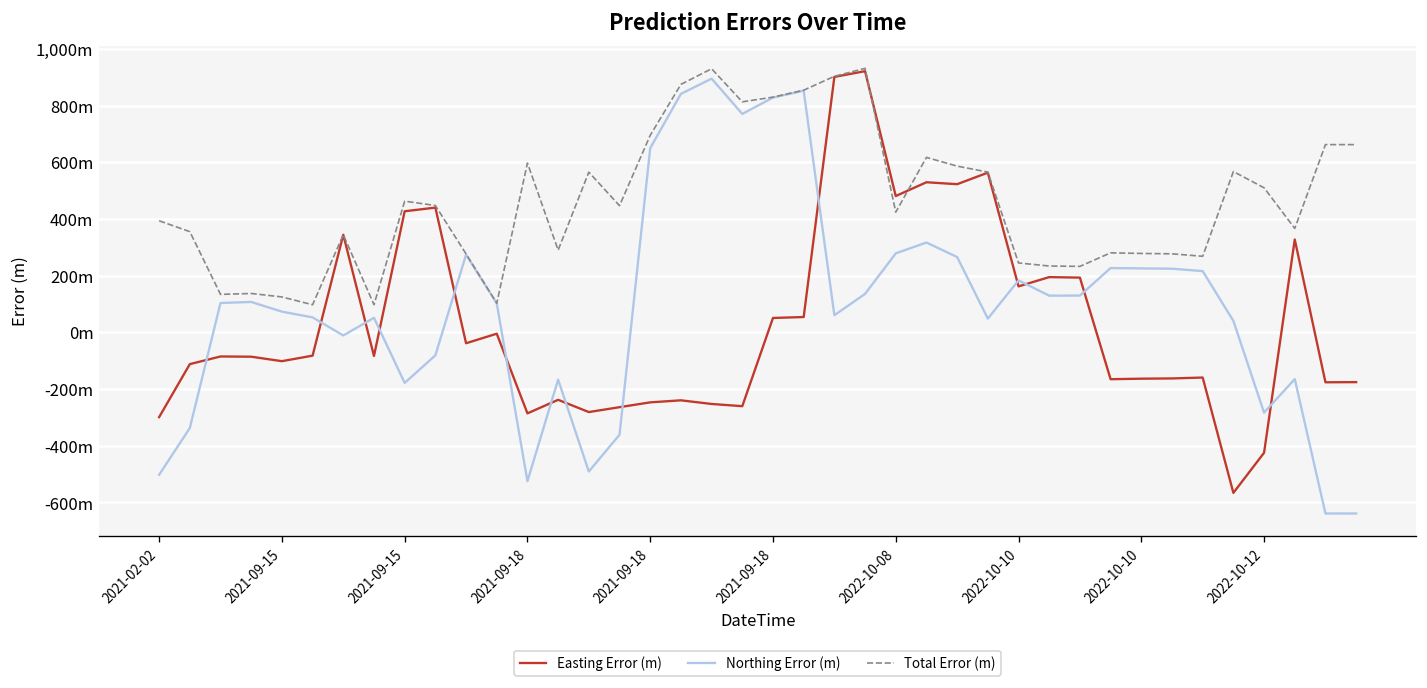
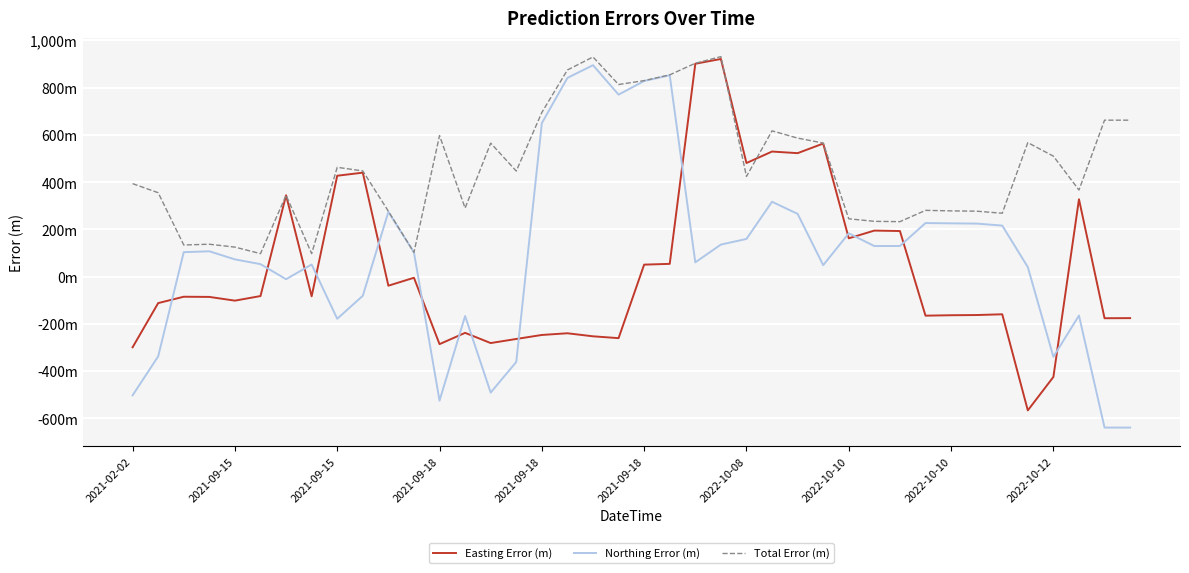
  {
    "Easting Error (m)": {
      "2021-02-02": "-300m",
      "2022-10-08": "480m",
      "2022-10-12": "-420m"
    },
    "Northing Error (m)": {
      "2021-02-02": "-500m",
-     "2022-10-08": "280m",
-     "2022-10-12": "-280m"
+     "2022-10-08": "160m",
+     "2022-10-12": "-340m"
    },
    "Total Error (m)": {
      "2021-02-02": "390m",
      "2022-10-08": "420m",
      "2022-10-12": "510m"
    }
  }
